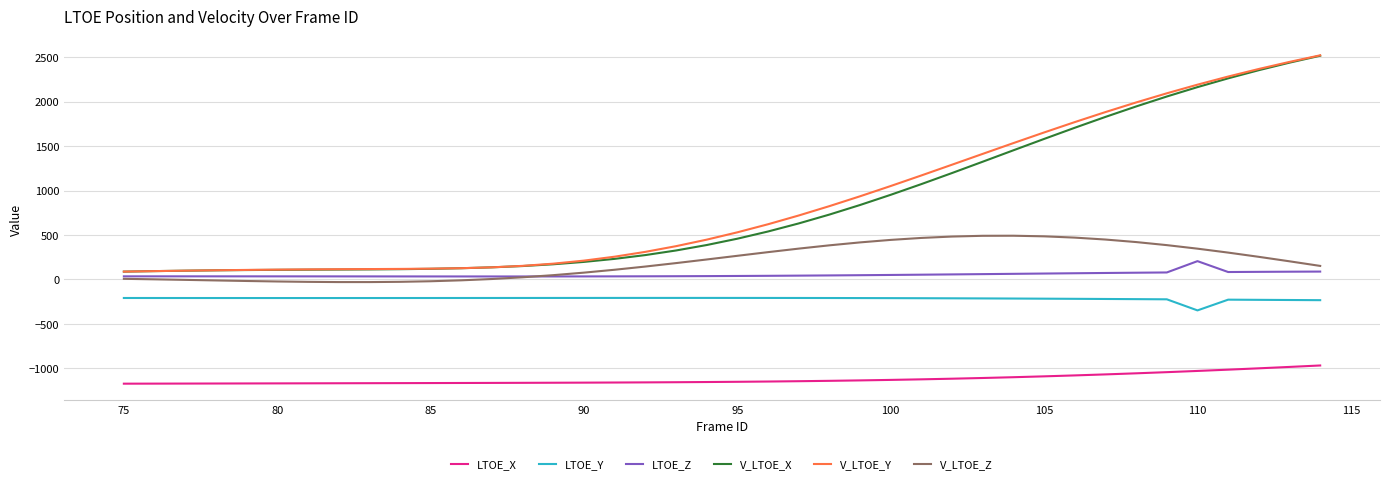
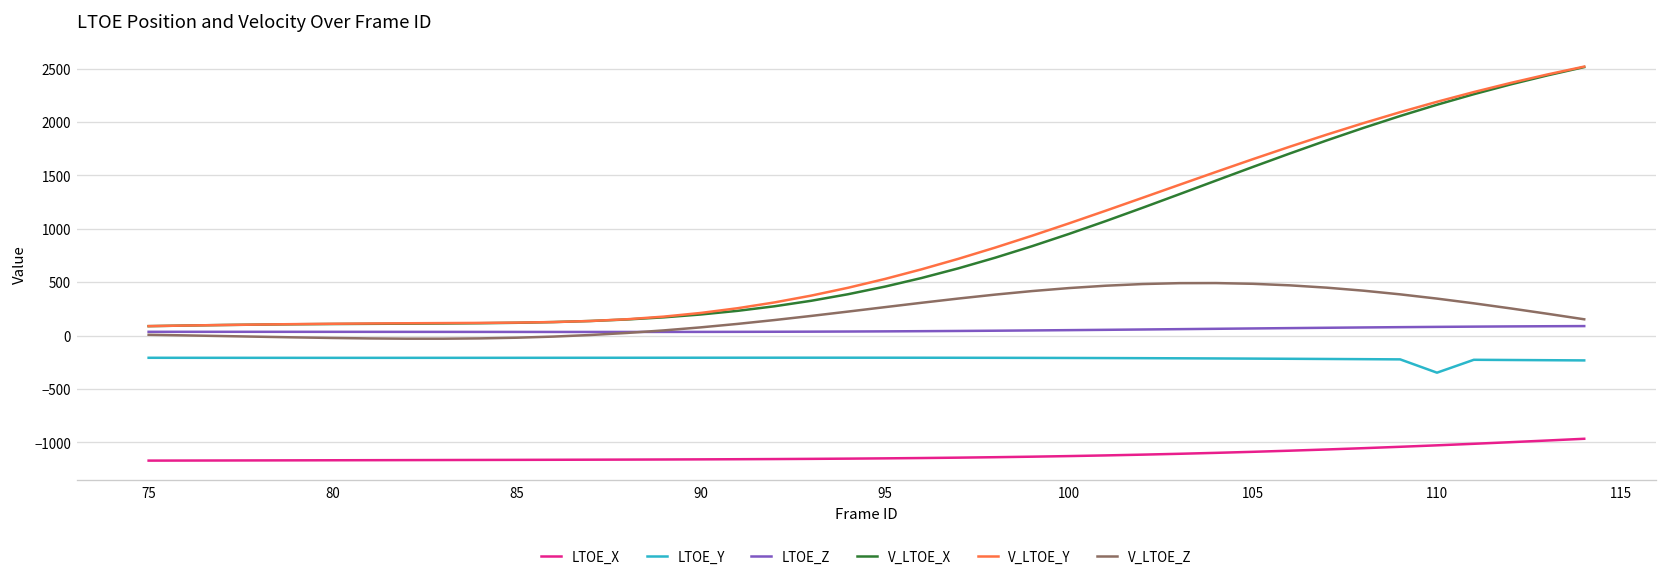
  {
    "LTOE_X": {
      "75": -1200,
      "80": -1200,
      "85": -1200,
      "90": -1200,
      "95": -1200,
      "100": -1100,
      "105": -1100,
      "110": -1000
    },
    "LTOE_Y": {
      "75": -200,
      "80": -200,
      "85": -200,
      "90": -200,
      "95": -200,
      "100": -200,
      "105": -200,
      "110": -300
    },
    "LTOE_Z": {
      "80": 0,
      "85": 0,
      "90": 0,
      "95": 0,
      "100": 100,
      "105": 100,
-     "110": 200
+     "110": 100
    },
    "V_LTOE_X": {
      "95": 500,
      "100": 1000,
      "105": 1600
    },
    "V_LTOE_Y": {
      "95": 500,
      "100": 1100,
      "105": 1700
    },
    "V_LTOE_Z": {
      "80": 0,
      "85": 0,
      "90": 100,
      "95": 300,
      "100": 400,
      "105": 500,
      "110": 300
    }
  }
